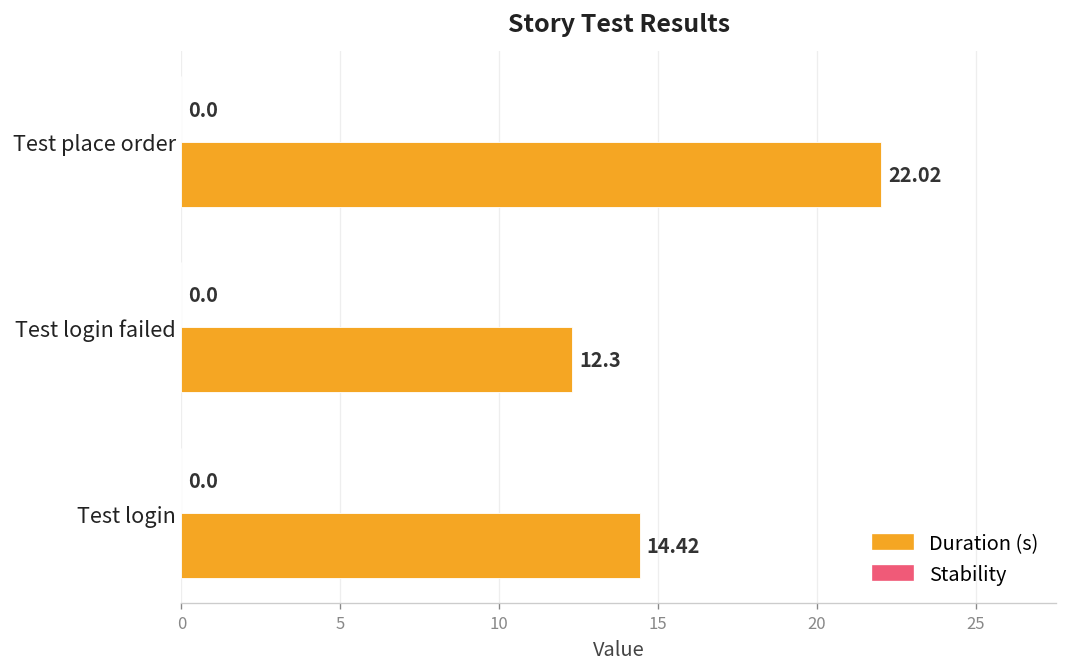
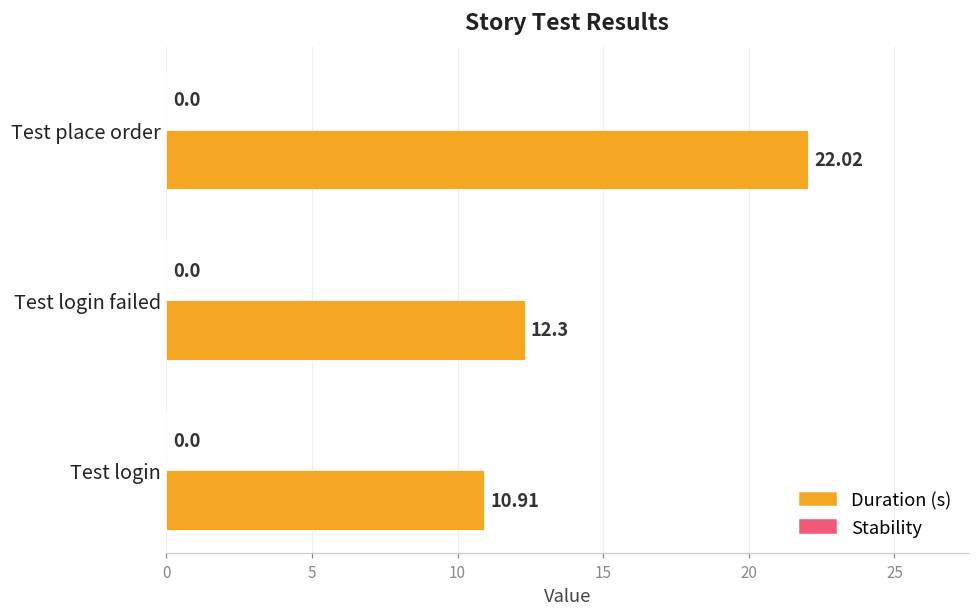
  {
    "Duration (s)": {
      "Test place order": 22.02,
      "Test login failed": 12.3,
-     "Test login": 14.42
+     "Test login": 10.91
    },
    "Stability": {
      "Test place order": 0.0,
      "Test login failed": 0.0,
      "Test login": 0.0
    }
  }
